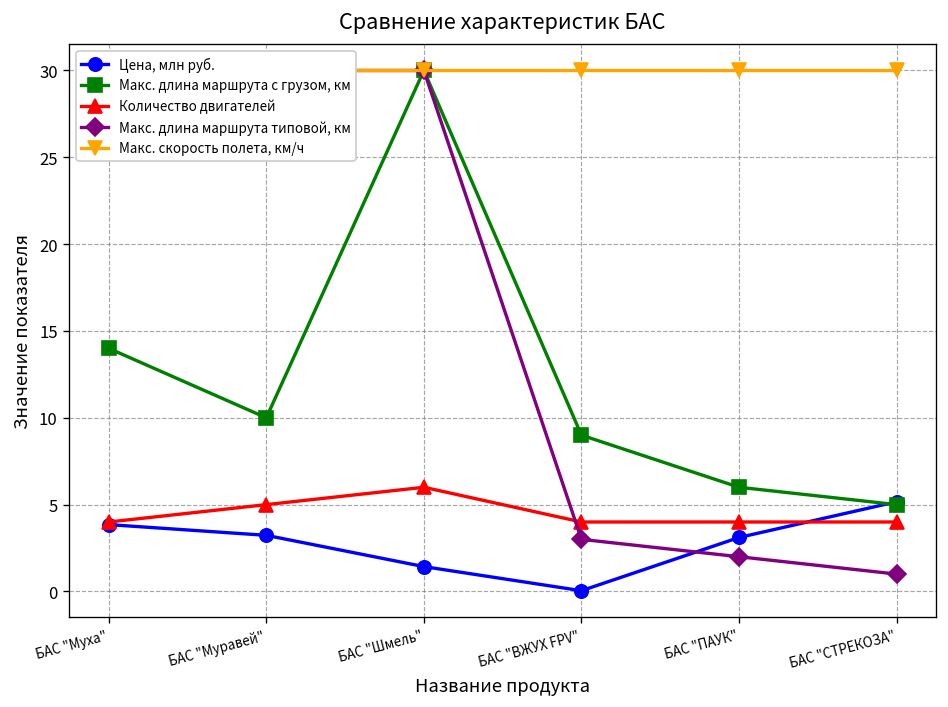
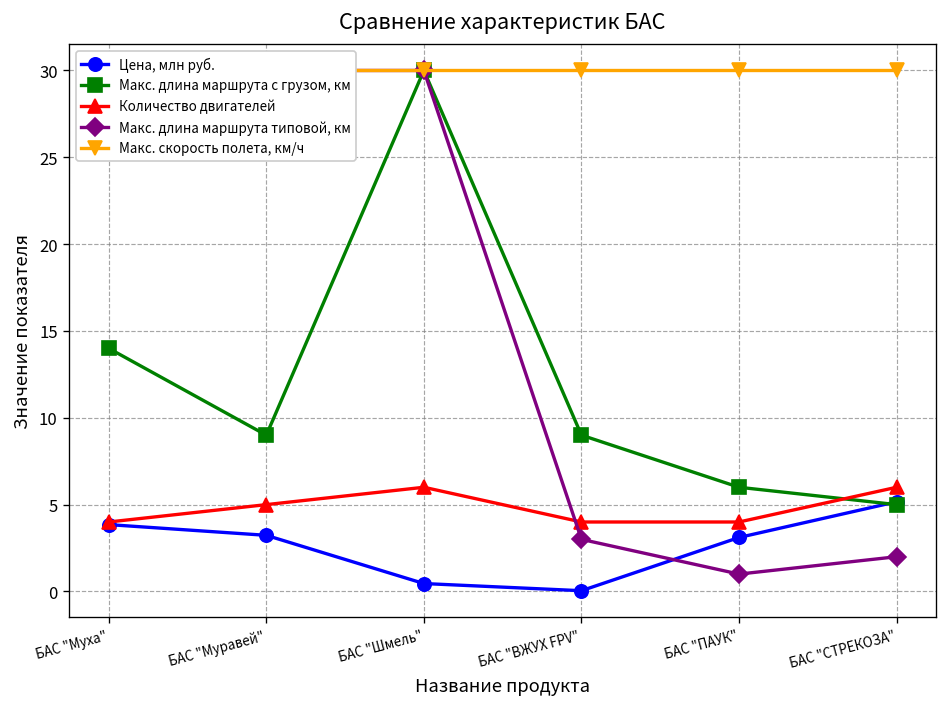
  {
    "Цена, млн руб.": {
      "БАС \"Муравей\"": 3.2,
-     "БАС \"Шмель\"": 1.4,
+     "БАС \"Шмель\"": 0.5,
      "БАС \"ВЖУХ FPV\"": 0.0,
      "БАС \"ПАУК\"": 3.1
    },
    "Макс. длина маршрута с грузом, км": {
      "БАС \"Муха\"": 14,
-     "БАС \"Муравей\"": 10,
+     "БАС \"Муравей\"": 9,
      "БАС \"ВЖУХ FPV\"": 9,
      "БАС \"ПАУК\"": 6
    },
    "Количество двигателей": {
      "БАС \"Муравей\"": 5,
      "БАС \"Шмель\"": 6,
      "БАС \"ВЖУХ FPV\"": 4,
      "БАС \"ПАУК\"": 4,
-     "БАС \"СТРЕКОЗА\"": 4
+     "БАС \"СТРЕКОЗА\"": 6
    },
    "Макс. длина маршрута типовой, км": {
      "БАС \"ВЖУХ FPV\"": 3,
-     "БАС \"ПАУК\"": 2,
-     "БАС \"СТРЕКОЗА\"": 1
+     "БАС \"ПАУК\"": 1,
+     "БАС \"СТРЕКОЗА\"": 2
    },
    "Макс. скорость полета, км/ч": {
      "БАС \"ВЖУХ FPV\"": 30.0,
      "БАС \"ПАУК\"": 30.0,
      "БАС \"СТРЕКОЗА\"": 30.0
    }
  }
